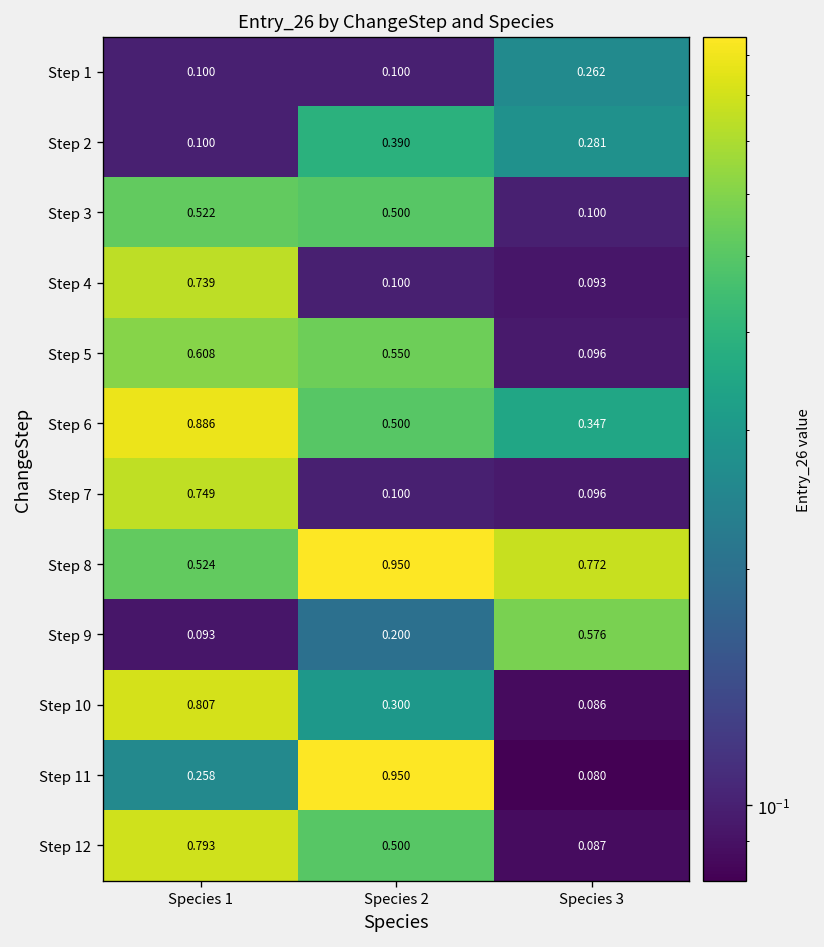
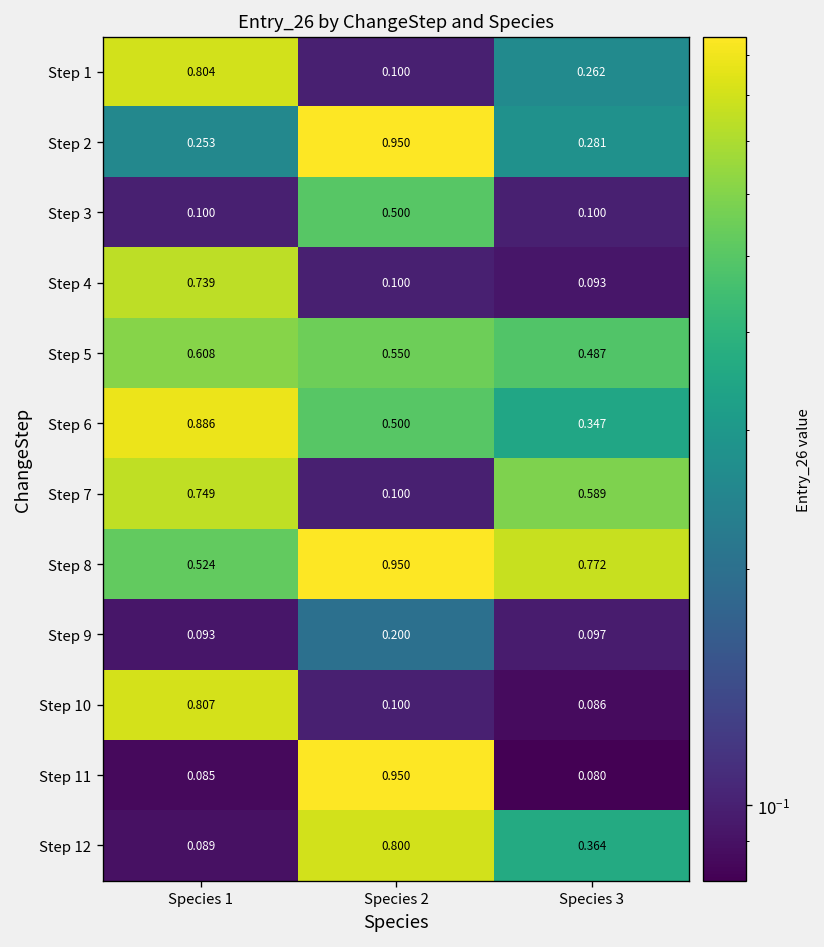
  {
    "Step 1": {
-     "Species 1": 0.100,
+     "Species 1": 0.804,
      "Species 2": 0.100,
      "Species 3": 0.262
    },
    "Step 2": {
-     "Species 1": 0.100,
-     "Species 2": 0.390,
+     "Species 1": 0.253,
+     "Species 2": 0.950,
      "Species 3": 0.281
    },
    "Step 3": {
-     "Species 1": 0.522,
+     "Species 1": 0.100,
      "Species 2": 0.500,
      "Species 3": 0.100
    },
    "Step 4": {
      "Species 1": 0.739,
      "Species 2": 0.100,
      "Species 3": 0.093
    },
    "Step 5": {
      "Species 1": 0.608,
      "Species 2": 0.550,
-     "Species 3": 0.096
+     "Species 3": 0.487
    },
    "Step 6": {
      "Species 1": 0.886,
      "Species 2": 0.500,
      "Species 3": 0.347
    },
    "Step 7": {
      "Species 1": 0.749,
      "Species 2": 0.100,
-     "Species 3": 0.096
+     "Species 3": 0.589
    },
    "Step 8": {
      "Species 1": 0.524,
      "Species 2": 0.950,
      "Species 3": 0.772
    },
    "Step 9": {
      "Species 1": 0.093,
      "Species 2": 0.200,
-     "Species 3": 0.576
+     "Species 3": 0.097
    },
    "Step 10": {
      "Species 1": 0.807,
-     "Species 2": 0.300,
+     "Species 2": 0.100,
      "Species 3": 0.086
    },
    "Step 11": {
-     "Species 1": 0.258,
+     "Species 1": 0.085,
      "Species 2": 0.950,
      "Species 3": 0.080
    },
    "Step 12": {
-     "Species 1": 0.793,
-     "Species 2": 0.500,
-     "Species 3": 0.087
+     "Species 1": 0.089,
+     "Species 2": 0.800,
+     "Species 3": 0.364
    }
  }
